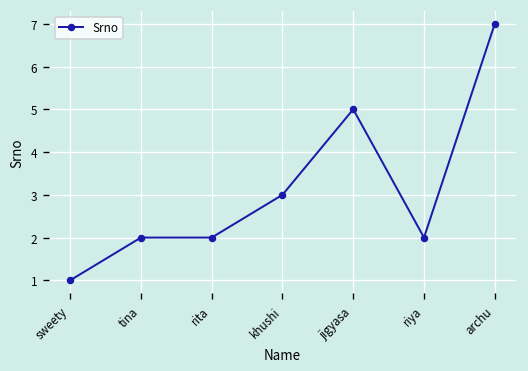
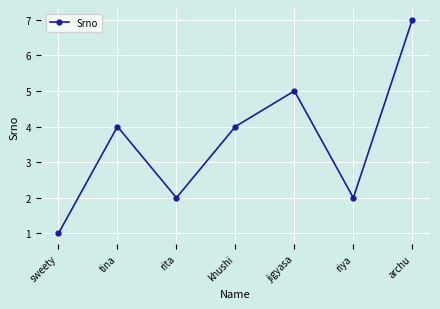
  {
    "sweety": 1,
-   "tina": 2,
+   "tina": 4,
    "rita": 2,
-   "khushi": 3,
+   "khushi": 4,
    "jigyasa": 5,
    "riya": 2,
    "archu": 7
  }
